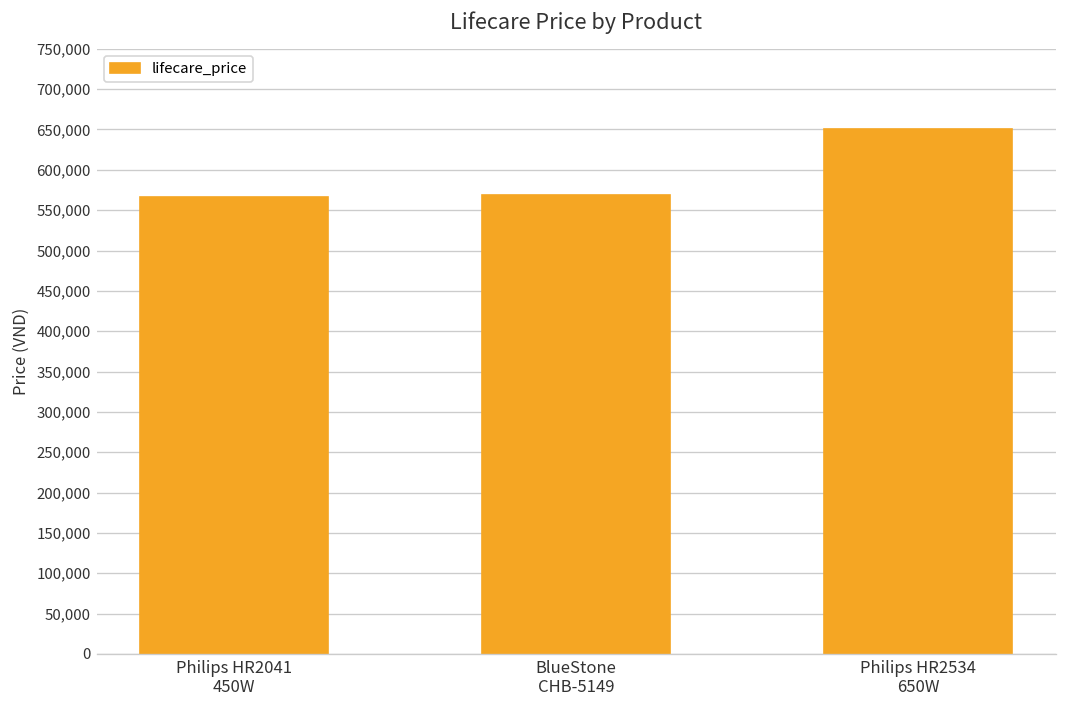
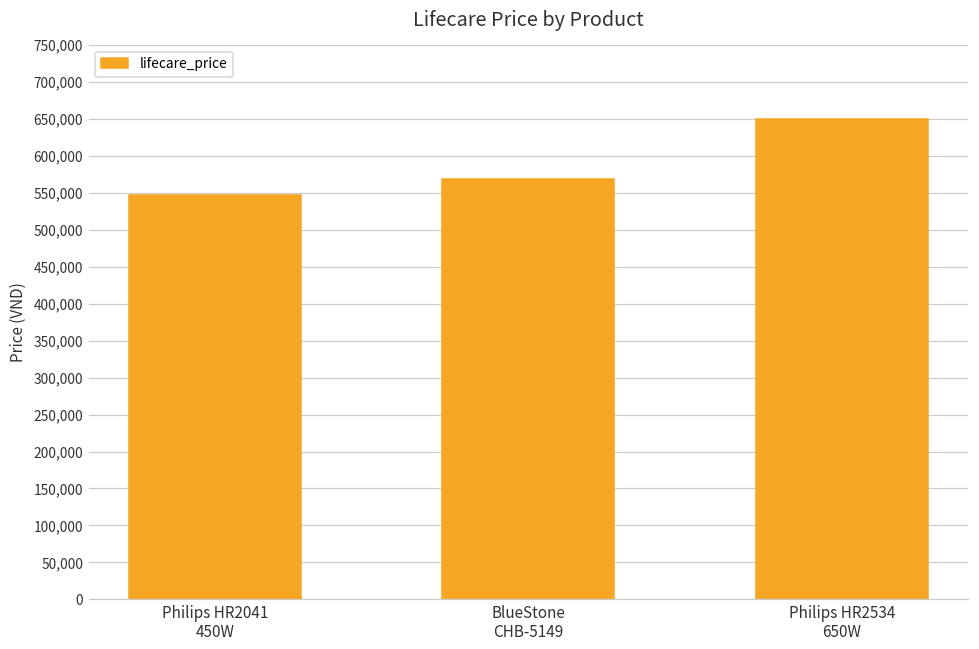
  {
-   "Philips HR2041 450W": "570,000",
+   "Philips HR2041 450W": "550,000",
    "BlueStone CHB-5149": "570,000",
    "Philips HR2534 650W": "650,000"
  }
